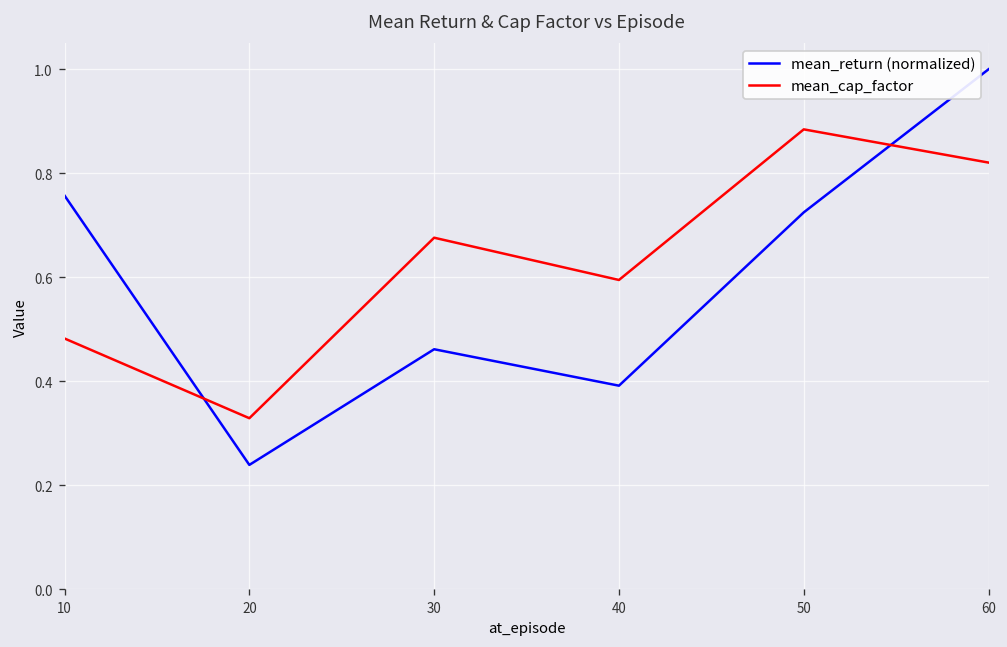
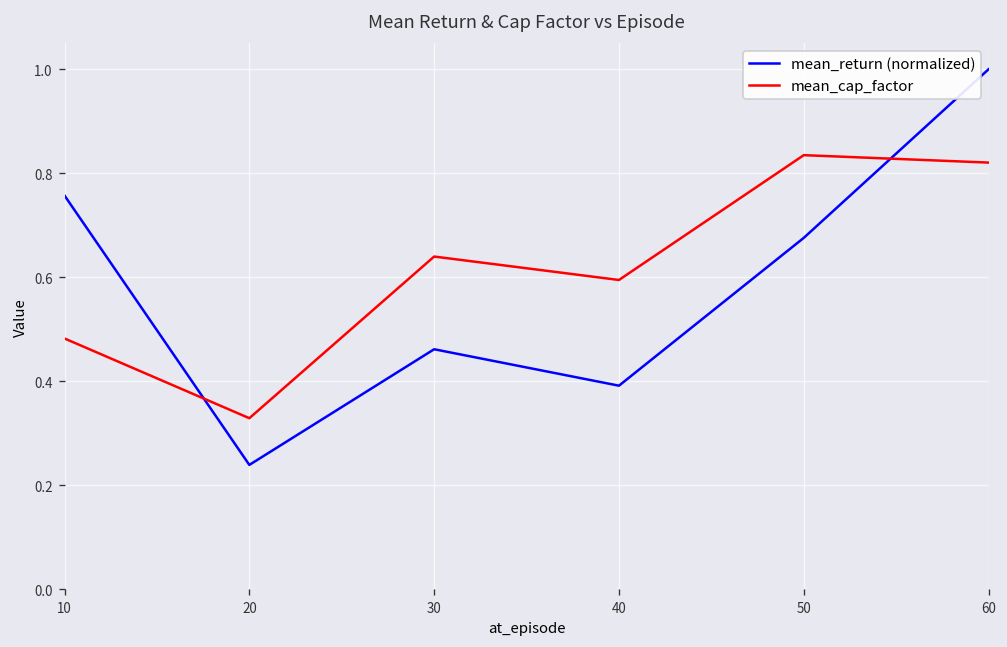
  {
    "mean_return (normalized)": {
      "10": 0.76,
      "20": 0.24,
      "30": 0.46,
      "40": 0.39,
-     "50": 0.72,
+     "50": 0.68,
      "60": 1.00
    },
    "mean_cap_factor": {
      "10": 0.48,
      "20": 0.33,
-     "30": 0.68,
+     "30": 0.64,
      "40": 0.59,
-     "50": 0.88,
+     "50": 0.83,
      "60": 0.82
    }
  }
